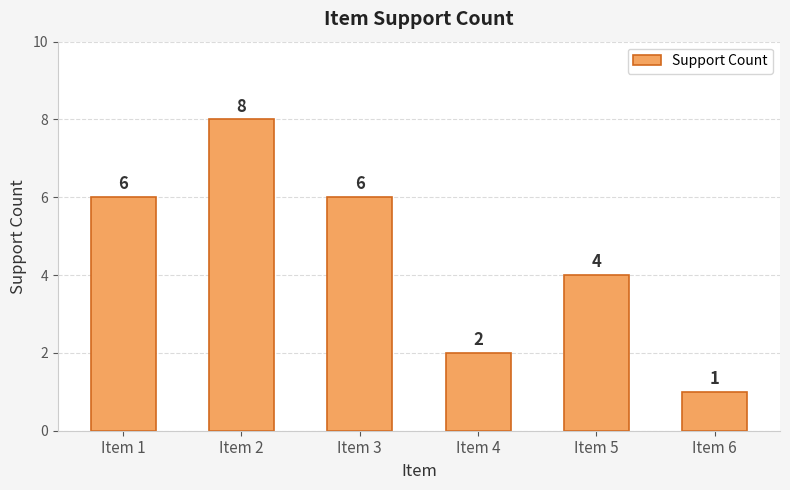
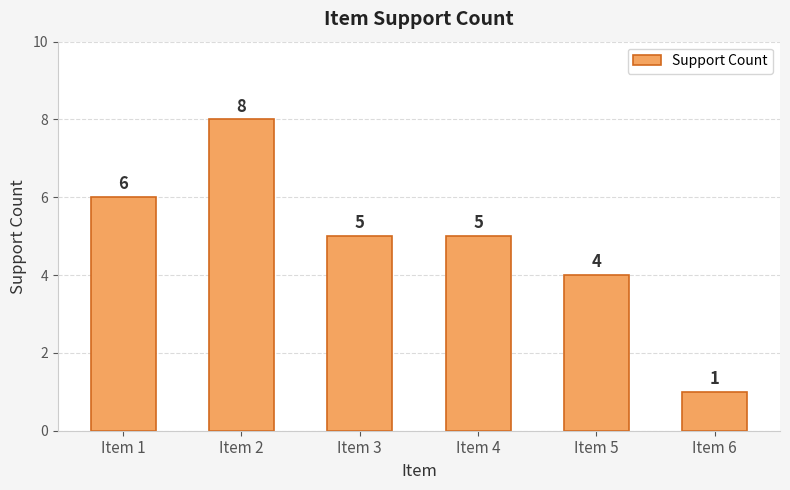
  {
    "Item 1": 6,
    "Item 2": 8,
-   "Item 3": 6,
-   "Item 4": 2,
+   "Item 3": 5,
+   "Item 4": 5,
    "Item 5": 4,
    "Item 6": 1
  }
